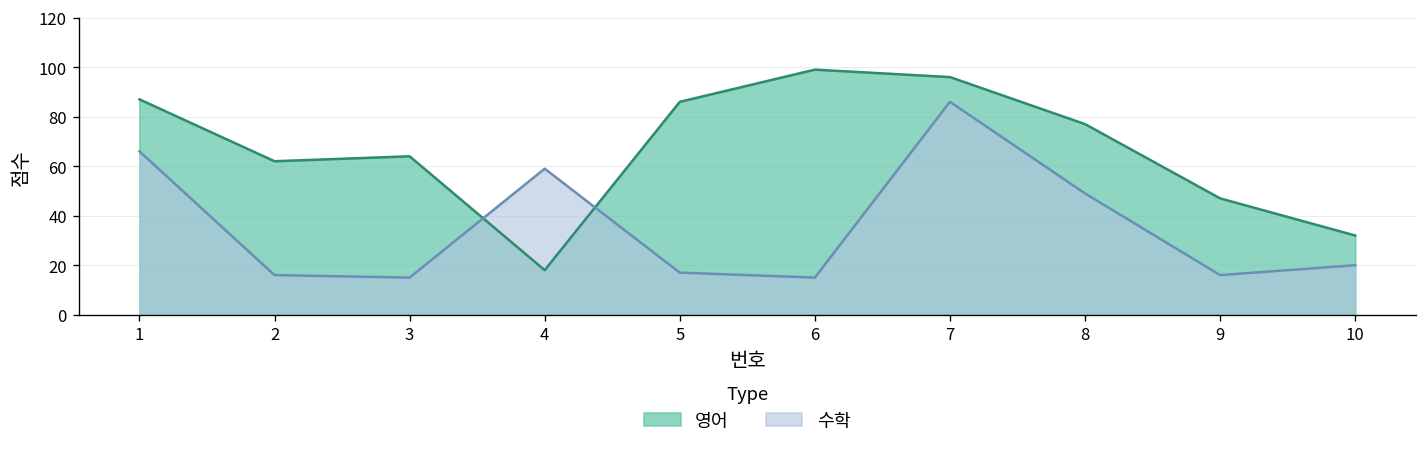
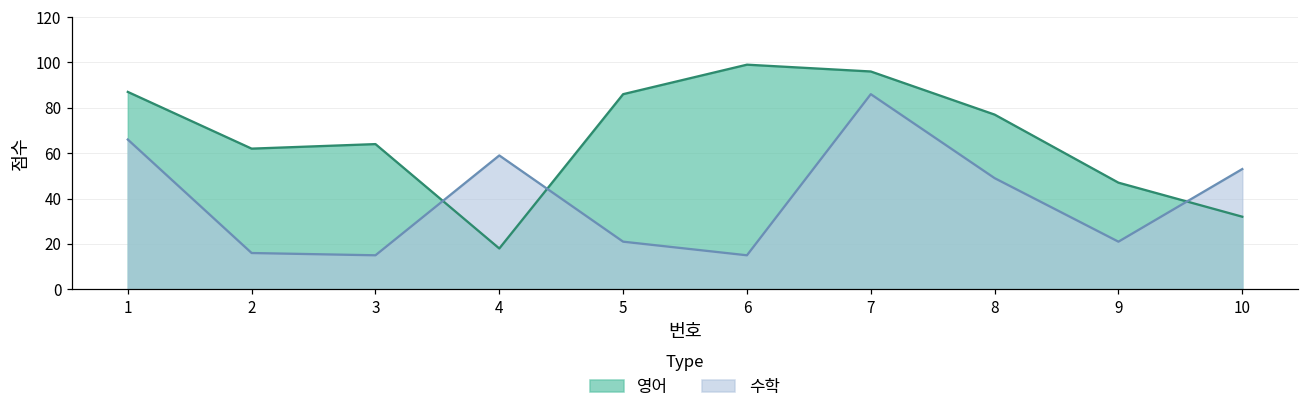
  {
    "영어": {
      "1": 87,
      "2": 62,
      "3": 64,
      "4": 18,
      "5": 86,
      "6": 99,
      "7": 96,
      "8": 77,
      "9": 47,
      "10": 32
    },
    "수학": {
      "1": 66,
      "2": 16,
      "3": 15,
      "4": 59,
-     "5": 17,
+     "5": 21,
      "6": 15,
      "7": 86,
      "8": 49,
-     "9": 16,
-     "10": 20
+     "9": 21,
+     "10": 53
    }
  }
